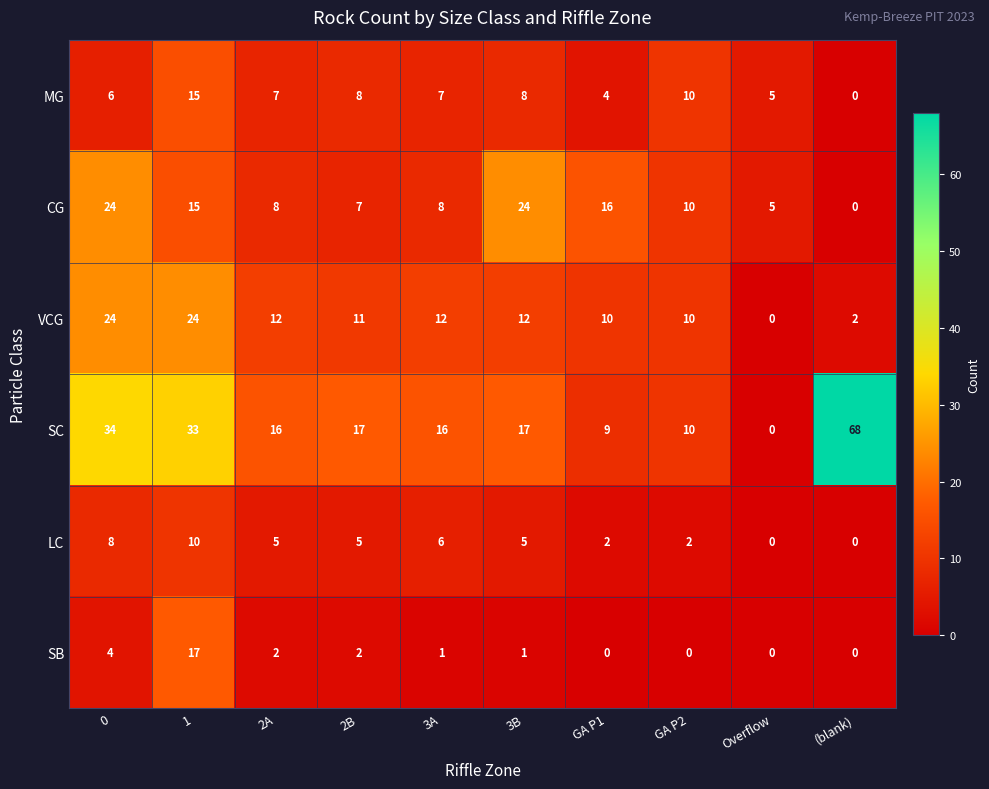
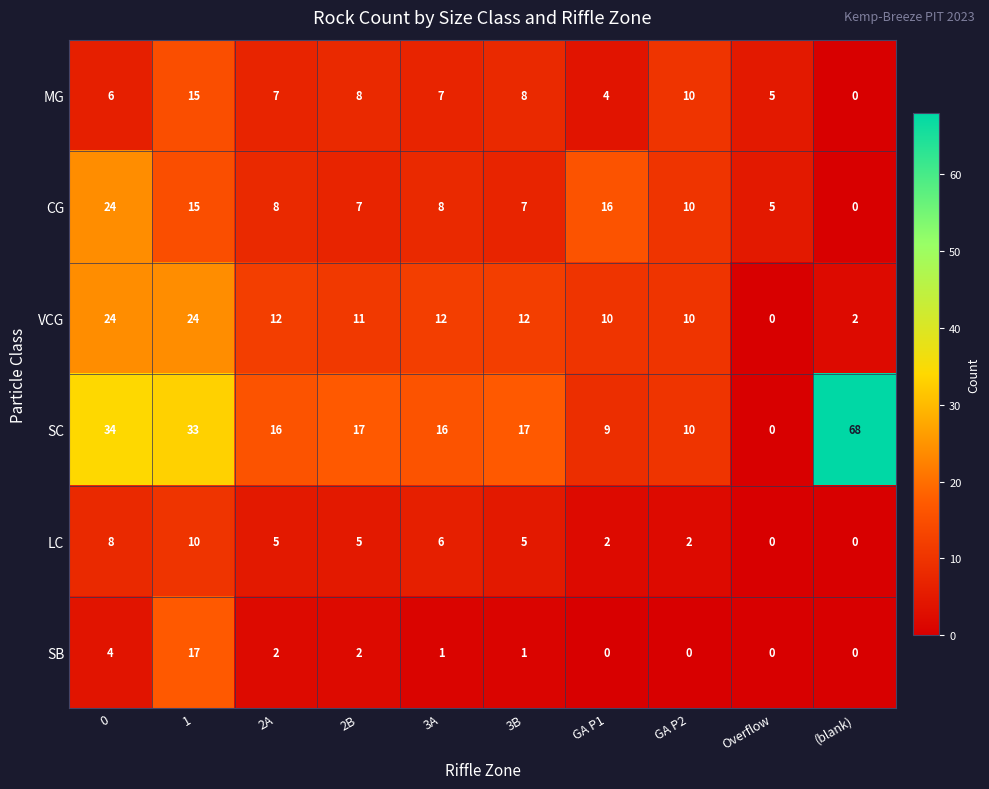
  {
    "MG": {
      "0": 6,
      "1": 15,
      "2A": 7,
      "2B": 8,
      "3A": 7,
      "3B": 8,
      "GA P1": 4,
      "GA P2": 10,
      "Overflow": 5,
      "(blank)": 0
    },
    "CG": {
      "0": 24,
      "1": 15,
      "2A": 8,
      "2B": 7,
      "3A": 8,
-     "3B": 24,
+     "3B": 7,
      "GA P1": 16,
      "GA P2": 10,
      "Overflow": 5,
      "(blank)": 0
    },
    "VCG": {
      "0": 24,
      "1": 24,
      "2A": 12,
      "2B": 11,
      "3A": 12,
      "3B": 12,
      "GA P1": 10,
      "GA P2": 10,
      "Overflow": 0,
      "(blank)": 2
    },
    "SC": {
      "0": 34,
      "1": 33,
      "2A": 16,
      "2B": 17,
      "3A": 16,
      "3B": 17,
      "GA P1": 9,
      "GA P2": 10,
      "Overflow": 0,
      "(blank)": 68
    },
    "LC": {
      "0": 8,
      "1": 10,
      "2A": 5,
      "2B": 5,
      "3A": 6,
      "3B": 5,
      "GA P1": 2,
      "GA P2": 2,
      "Overflow": 0,
      "(blank)": 0
    },
    "SB": {
      "0": 4,
      "1": 17,
      "2A": 2,
      "2B": 2,
      "3A": 1,
      "3B": 1,
      "GA P1": 0,
      "GA P2": 0,
      "Overflow": 0,
      "(blank)": 0
    }
  }
